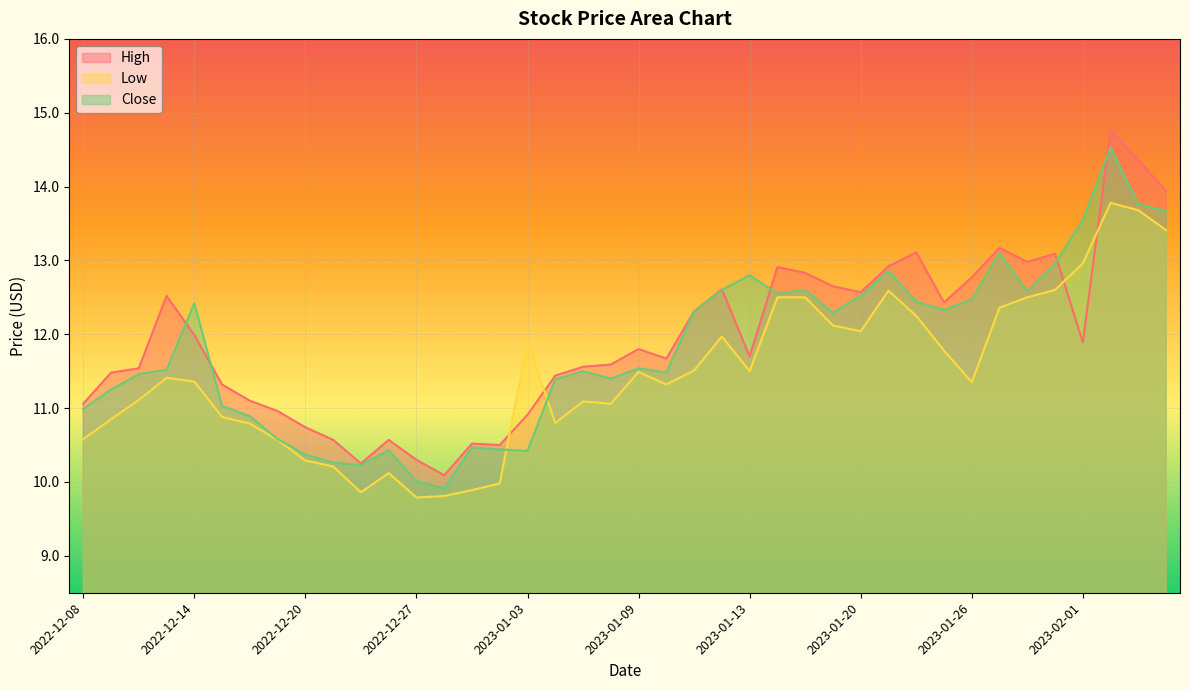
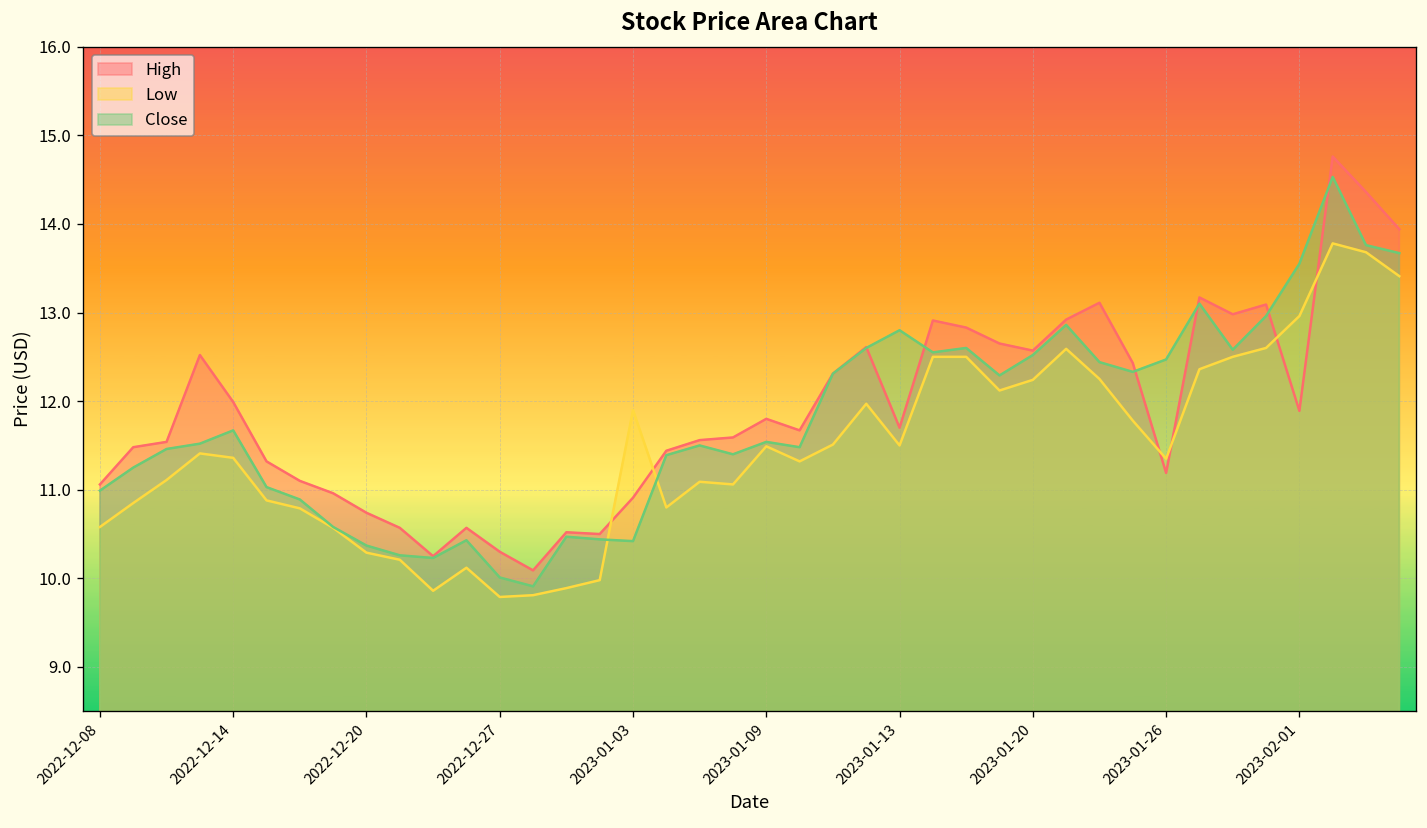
  {
    "High": {
      "2022-12-08": 11.1,
      "2022-12-14": 12.0,
      "2022-12-20": 10.7,
      "2022-12-27": 10.3,
      "2023-01-03": 10.9,
      "2023-01-09": 11.8,
      "2023-01-13": 11.7,
      "2023-01-20": 12.6,
-     "2023-01-26": 12.8,
+     "2023-01-26": 11.2,
      "2023-02-01": 11.9
    },
    "Low": {
      "2022-12-08": 10.6,
      "2022-12-14": 11.4,
      "2022-12-20": 10.3,
      "2022-12-27": 9.8,
      "2023-01-03": 11.9,
      "2023-01-09": 11.5,
      "2023-01-13": 11.5,
-     "2023-01-20": 12.0,
+     "2023-01-20": 12.2,
      "2023-01-26": 11.4,
      "2023-02-01": 13.0
    },
    "Close": {
      "2022-12-08": 11.0,
-     "2022-12-14": 12.4,
+     "2022-12-14": 11.7,
      "2022-12-20": 10.4,
      "2022-12-27": 10.0,
      "2023-01-03": 10.4,
      "2023-01-09": 11.5,
      "2023-01-13": 12.8,
      "2023-01-20": 12.5,
      "2023-01-26": 12.5,
      "2023-02-01": 13.6
    }
  }
